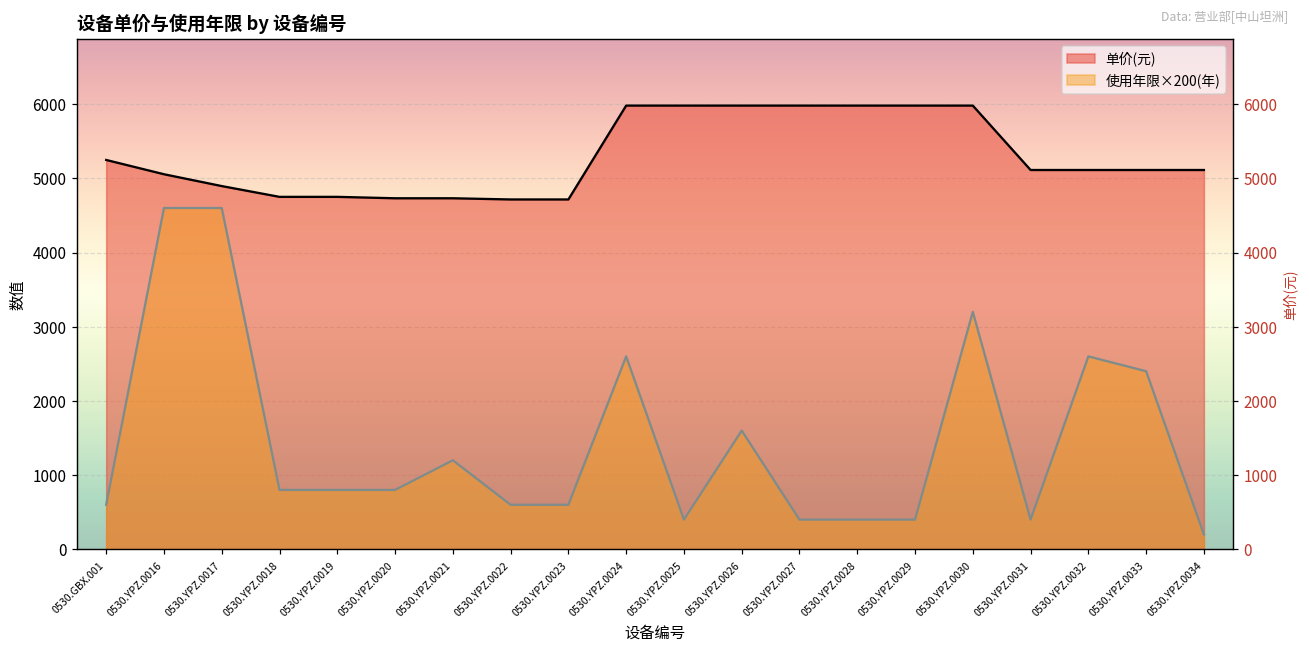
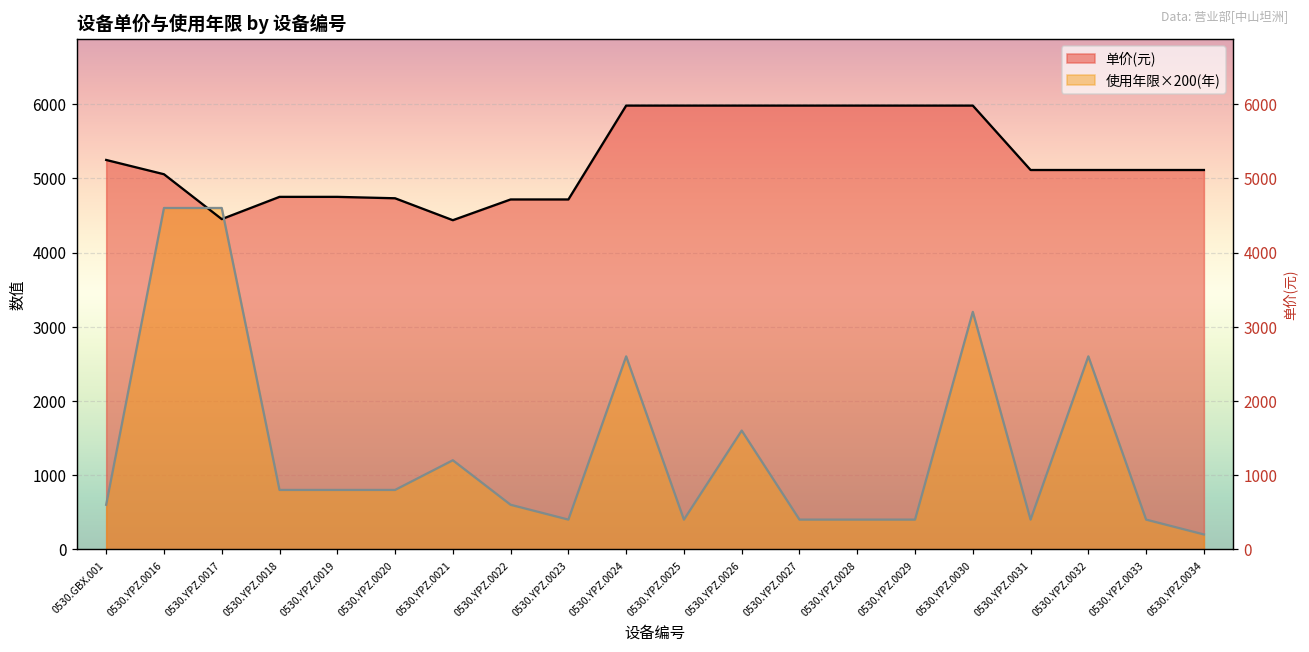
  {
    "单价(元)": {
      "0530.GBX.001": 5200,
      "0530.YPZ.0016": 5100,
-     "0530.YPZ.0017": 4900,
+     "0530.YPZ.0017": 4500,
      "0530.YPZ.0018": 4800,
      "0530.YPZ.0019": 4800,
      "0530.YPZ.0020": 4700,
-     "0530.YPZ.0021": 4700,
+     "0530.YPZ.0021": 4400,
      "0530.YPZ.0022": 4700,
      "0530.YPZ.0023": 4700,
      "0530.YPZ.0024": 6000,
      "0530.YPZ.0025": 6000,
      "0530.YPZ.0026": 6000,
      "0530.YPZ.0027": 6000,
      "0530.YPZ.0028": 6000,
      "0530.YPZ.0029": 6000,
      "0530.YPZ.0030": 6000,
      "0530.YPZ.0031": 5100,
      "0530.YPZ.0032": 5100,
      "0530.YPZ.0033": 5100,
      "0530.YPZ.0034": 5100
    },
    "使用年限×200(年)": {
      "0530.GBX.001": 600,
      "0530.YPZ.0016": 4600,
      "0530.YPZ.0017": 4600,
      "0530.YPZ.0018": 800,
      "0530.YPZ.0019": 800,
      "0530.YPZ.0020": 800,
      "0530.YPZ.0021": 1200,
      "0530.YPZ.0022": 600,
-     "0530.YPZ.0023": 600,
+     "0530.YPZ.0023": 400,
      "0530.YPZ.0024": 2600,
      "0530.YPZ.0025": 400,
      "0530.YPZ.0026": 1600,
      "0530.YPZ.0027": 400,
      "0530.YPZ.0028": 400,
      "0530.YPZ.0029": 400,
      "0530.YPZ.0030": 3200,
      "0530.YPZ.0031": 400,
      "0530.YPZ.0032": 2600,
-     "0530.YPZ.0033": 2400,
+     "0530.YPZ.0033": 400,
      "0530.YPZ.0034": 200
    }
  }
